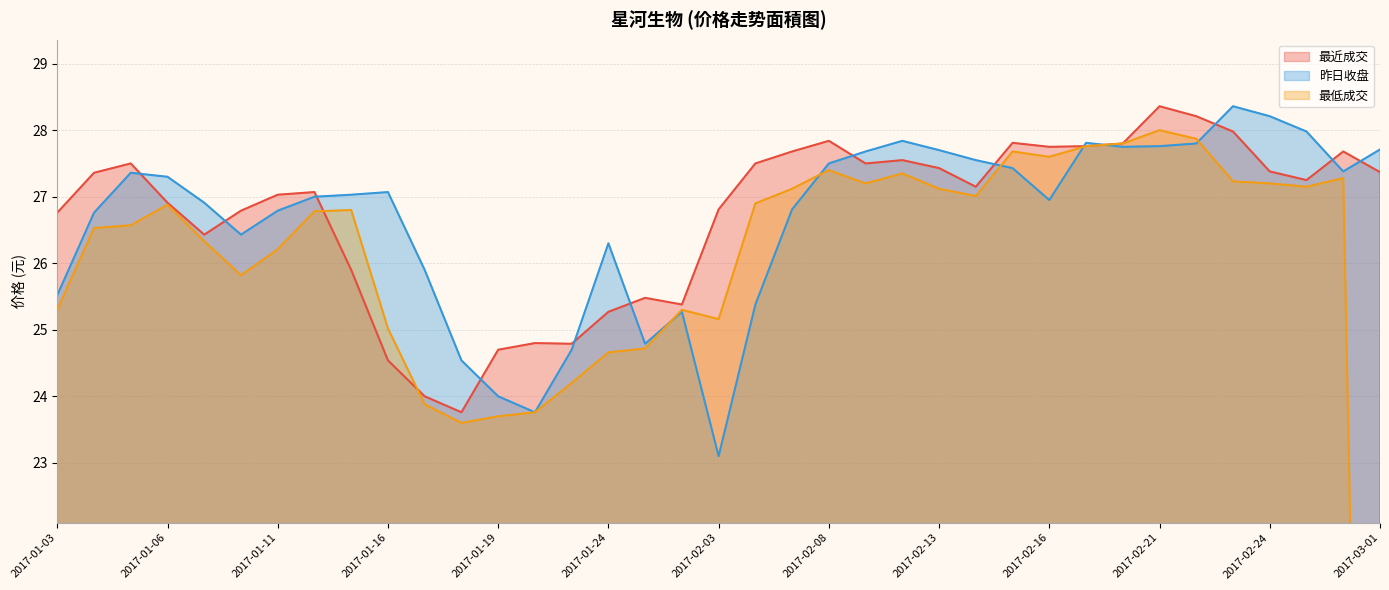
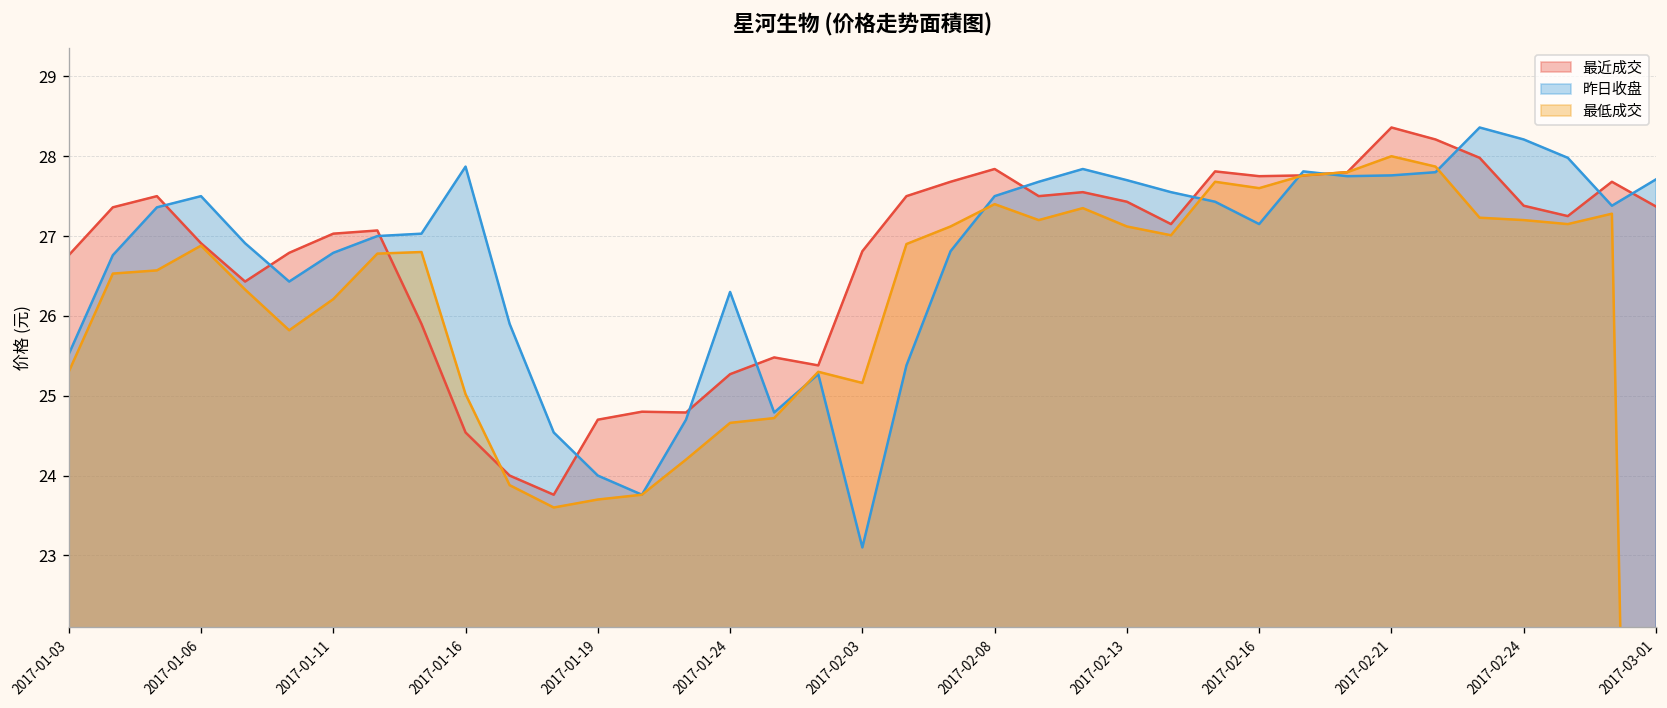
  {
    "昨日收盘": {
      "2017-01-03": 25.5,
-     "2017-01-06": 27.3,
+     "2017-01-06": 27.5,
      "2017-01-11": 26.8,
-     "2017-01-16": 27.1,
+     "2017-01-16": 27.9,
      "2017-01-19": 24.0,
      "2017-01-24": 26.3,
      "2017-02-03": 23.1,
      "2017-02-08": 27.5,
      "2017-02-13": 27.7,
-     "2017-02-16": 27.0,
+     "2017-02-16": 27.2,
      "2017-02-21": 27.8,
      "2017-02-24": 28.2,
      "2017-03-01": 27.7
    }
  }
